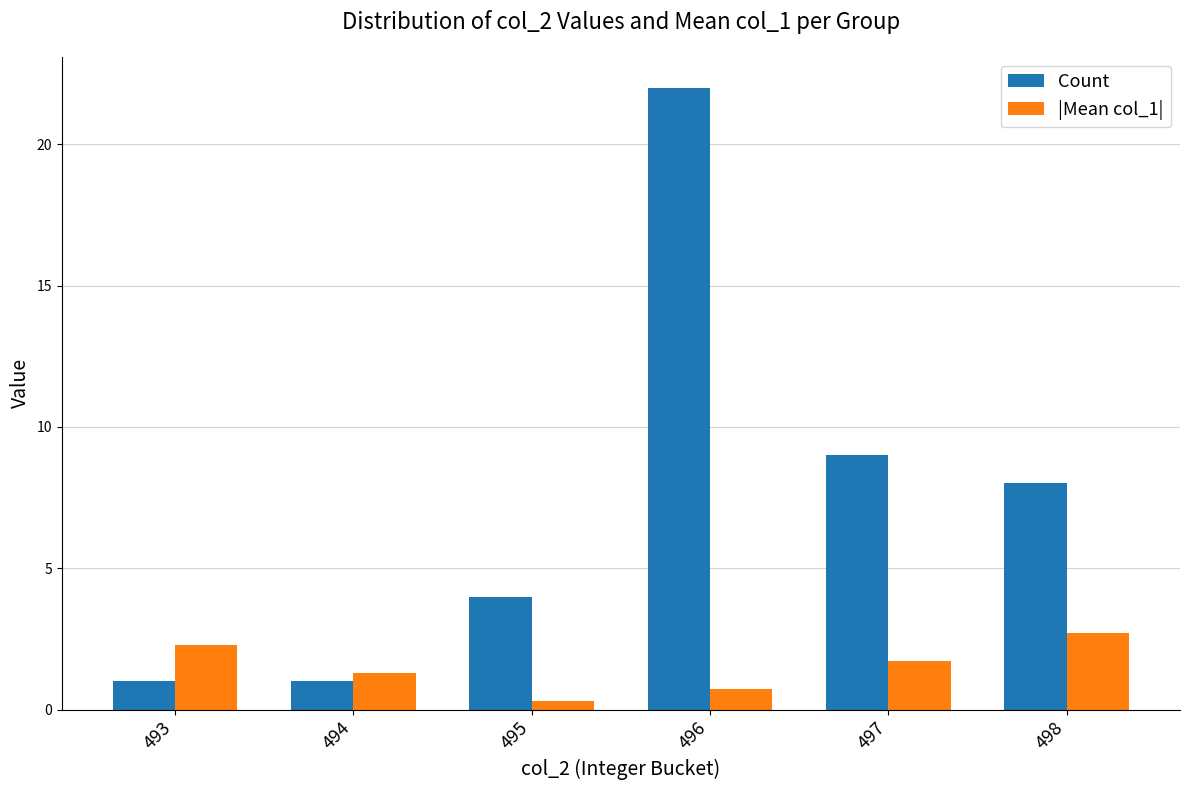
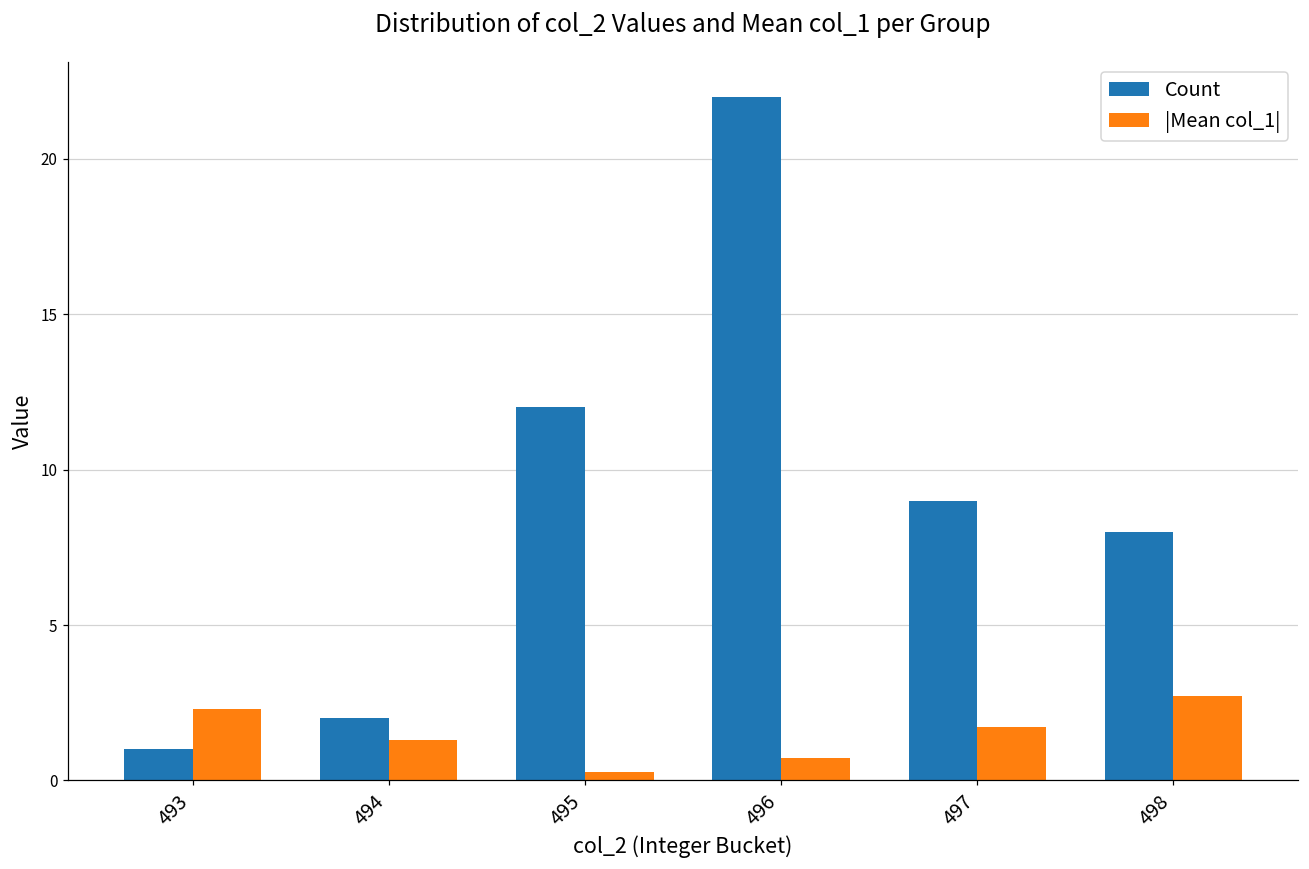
  {
    "Count": {
      "493": 1,
-     "494": 1,
-     "495": 4,
+     "494": 2,
+     "495": 12,
      "496": 22,
      "497": 9,
      "498": 8
    },
    "|Mean col_1|": {
      "493": 2.3,
      "494": 1.3,
      "495": 0.3,
      "496": 0.7,
      "497": 1.7,
      "498": 2.7
    }
  }
